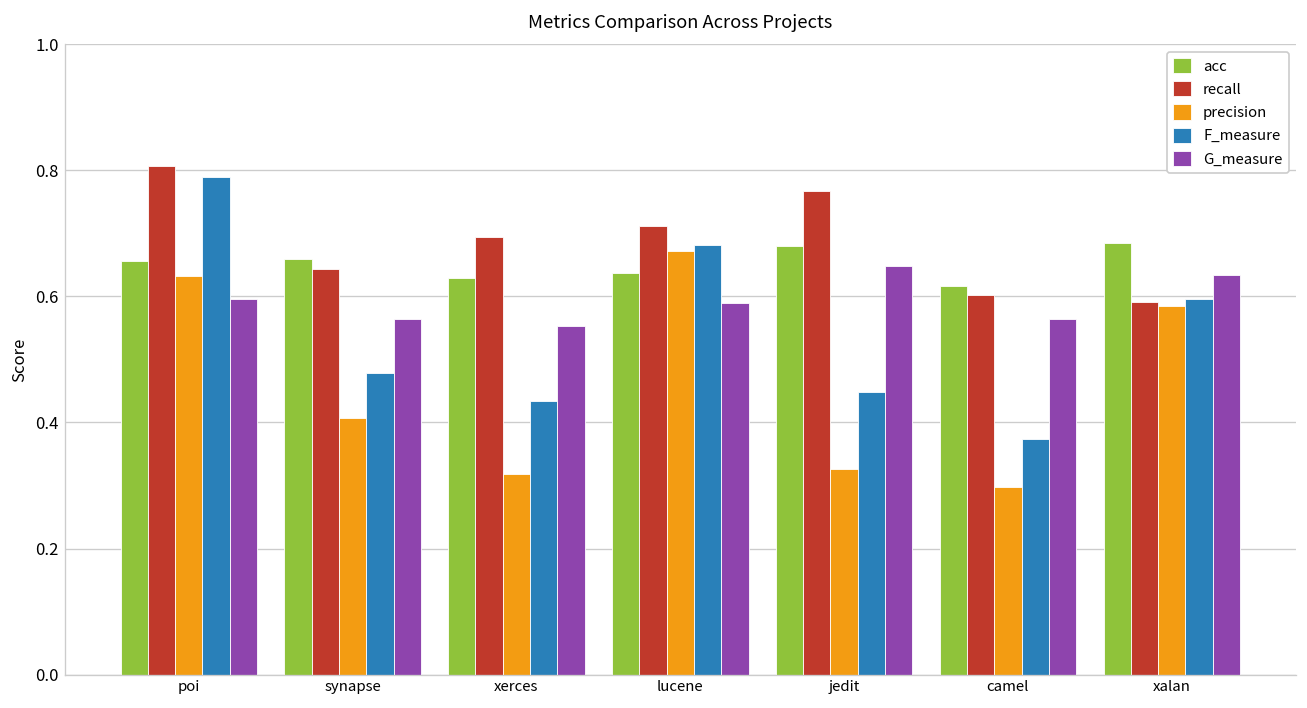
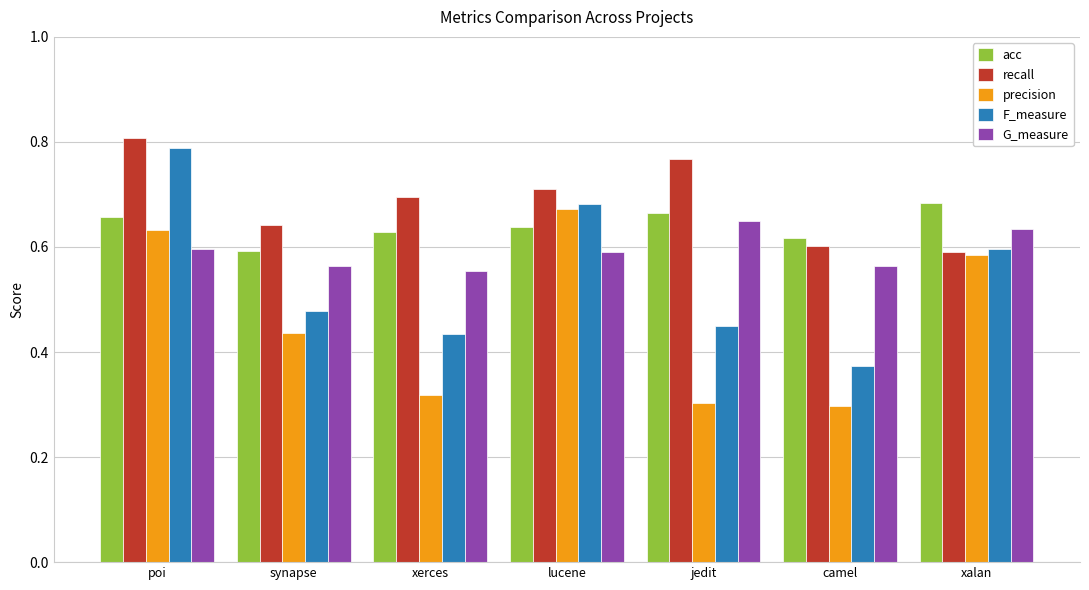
  {
    "acc": {
      "poi": 0.66,
-     "synapse": 0.66,
+     "synapse": 0.59,
      "xerces": 0.63,
      "lucene": 0.64,
-     "jedit": 0.68,
+     "jedit": 0.66,
      "camel": 0.62,
      "xalan": 0.68
    },
    "recall": {
      "poi": 0.81,
      "synapse": 0.64,
      "xerces": 0.69,
      "lucene": 0.71,
      "jedit": 0.77,
      "camel": 0.60,
      "xalan": 0.59
    },
    "precision": {
      "poi": 0.63,
-     "synapse": 0.41,
+     "synapse": 0.44,
      "xerces": 0.32,
      "lucene": 0.67,
-     "jedit": 0.33,
+     "jedit": 0.30,
      "camel": 0.30,
      "xalan": 0.59
    },
    "F_measure": {
      "poi": 0.79,
      "synapse": 0.48,
      "xerces": 0.43,
      "lucene": 0.68,
      "jedit": 0.45,
      "camel": 0.37,
      "xalan": 0.60
    },
    "G_measure": {
      "poi": 0.60,
      "synapse": 0.56,
      "xerces": 0.55,
      "lucene": 0.59,
      "jedit": 0.65,
      "camel": 0.56,
      "xalan": 0.63
    }
  }
